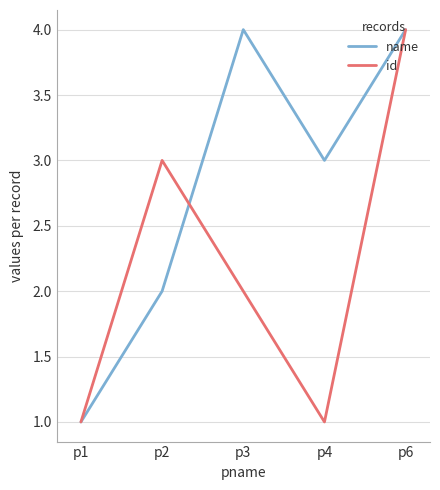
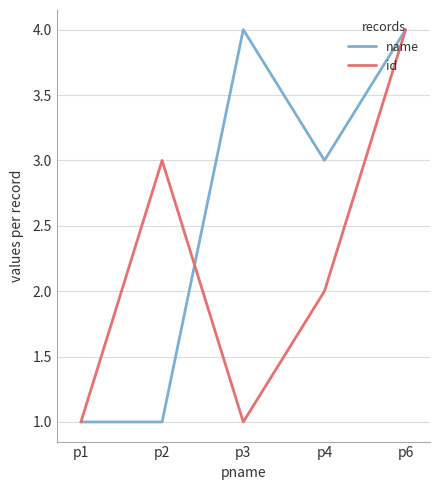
  {
    "name": {
-     "p2": 2,
+     "p2": 1,
      "p3": 4,
      "p4": 3
    },
    "id": {
      "p2": 3,
-     "p3": 2,
-     "p4": 1
+     "p3": 1,
+     "p4": 2
    }
  }
